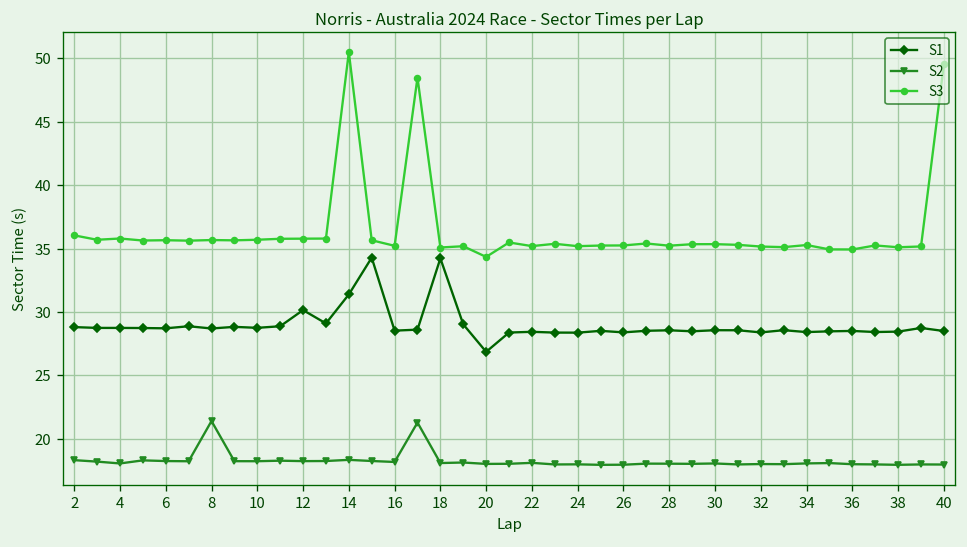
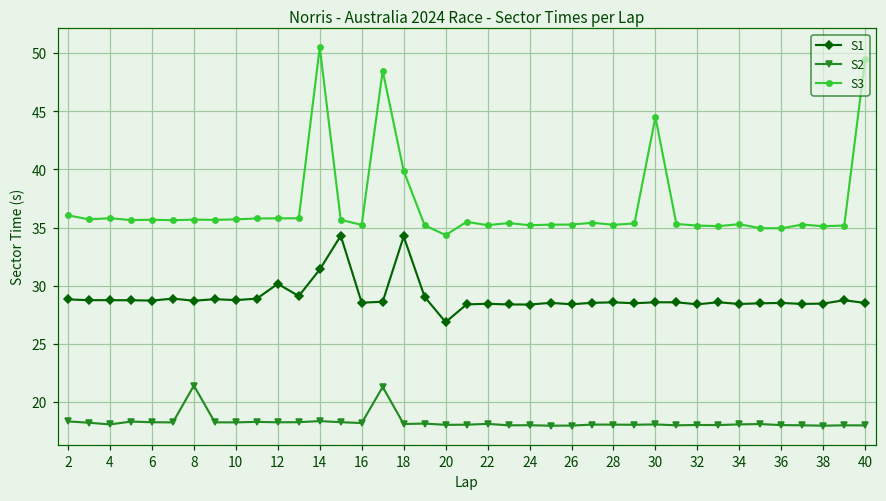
  {
    "S1": {
      "2": 28.8,
      "4": 28.7,
      "6": 28.7,
      "8": 28.7,
      "10": 28.8,
      "12": 30.2,
      "14": 31.4,
      "16": 28.5,
      "18": 34.2,
      "20": 26.9,
      "22": 28.4,
      "24": 28.4,
      "26": 28.4,
      "28": 28.6,
      "30": 28.6,
      "32": 28.4,
      "34": 28.4,
      "36": 28.5,
      "38": 28.5,
      "40": 28.5
    },
    "S2": {
      "2": 18.3,
      "4": 18.1,
      "6": 18.2,
      "8": 21.4,
      "10": 18.2,
      "12": 18.2,
      "14": 18.3,
      "16": 18.2,
      "18": 18.1,
      "20": 18.0,
      "22": 18.1,
      "24": 18.0,
      "26": 18.0,
      "28": 18.0,
      "30": 18.1,
      "32": 18.0,
      "34": 18.1,
      "36": 18.0,
      "38": 18.0,
      "40": 18.0
    },
    "S3": {
      "2": 36.1,
      "4": 35.8,
      "6": 35.7,
      "8": 35.7,
      "10": 35.7,
      "12": 35.8,
      "14": 50.5,
      "16": 35.2,
-     "18": 35.1,
+     "18": 39.9,
      "20": 34.4,
      "22": 35.2,
      "24": 35.2,
      "26": 35.3,
      "28": 35.2,
-     "30": 35.4,
+     "30": 44.5,
      "32": 35.2,
      "34": 35.3,
      "36": 34.9,
      "38": 35.1
    }
  }
